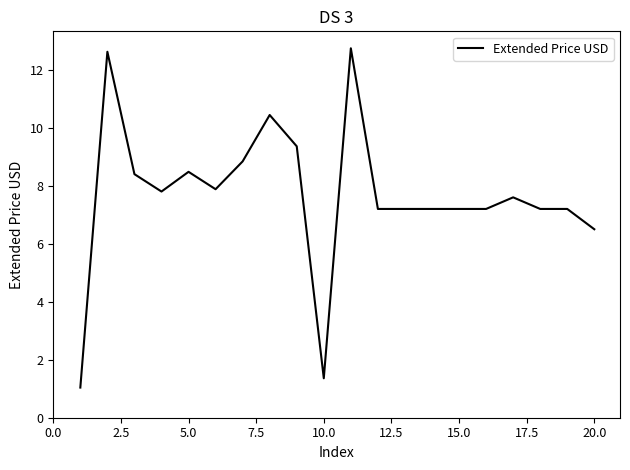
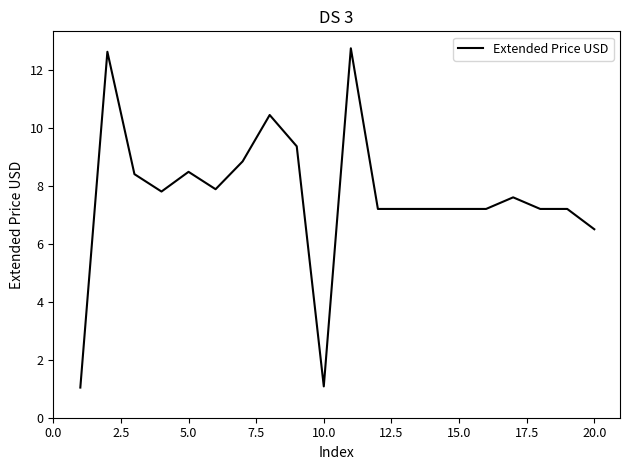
  {
    "5.0": 8.5,
-   "10.0": 1.4,
+   "10.0": 1.1,
    "15.0": 7.2,
    "20.0": 6.5
  }
